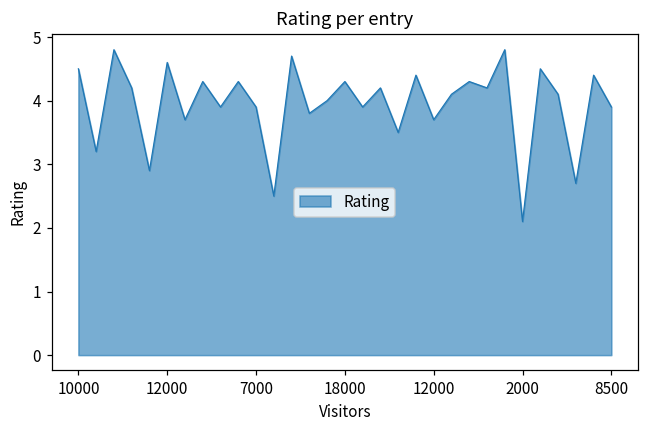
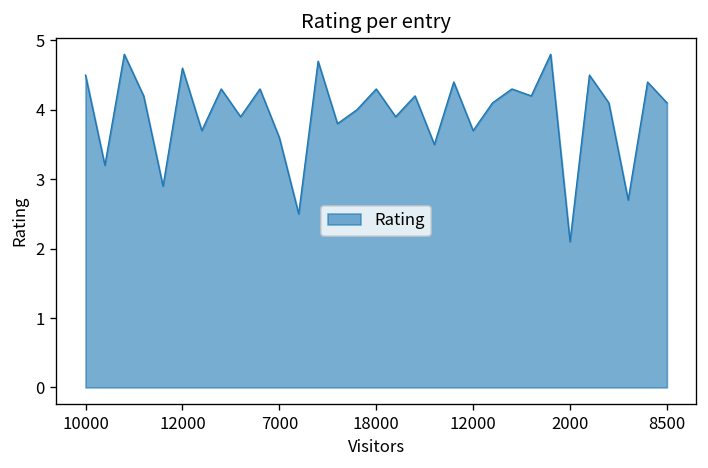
  {
    "10000": 4.5,
-   "7000": 3.9,
+   "7000": 3.6,
    "18000": 4.3,
    "2000": 2.1,
-   "8500": 3.9
+   "8500": 4.1
  }
